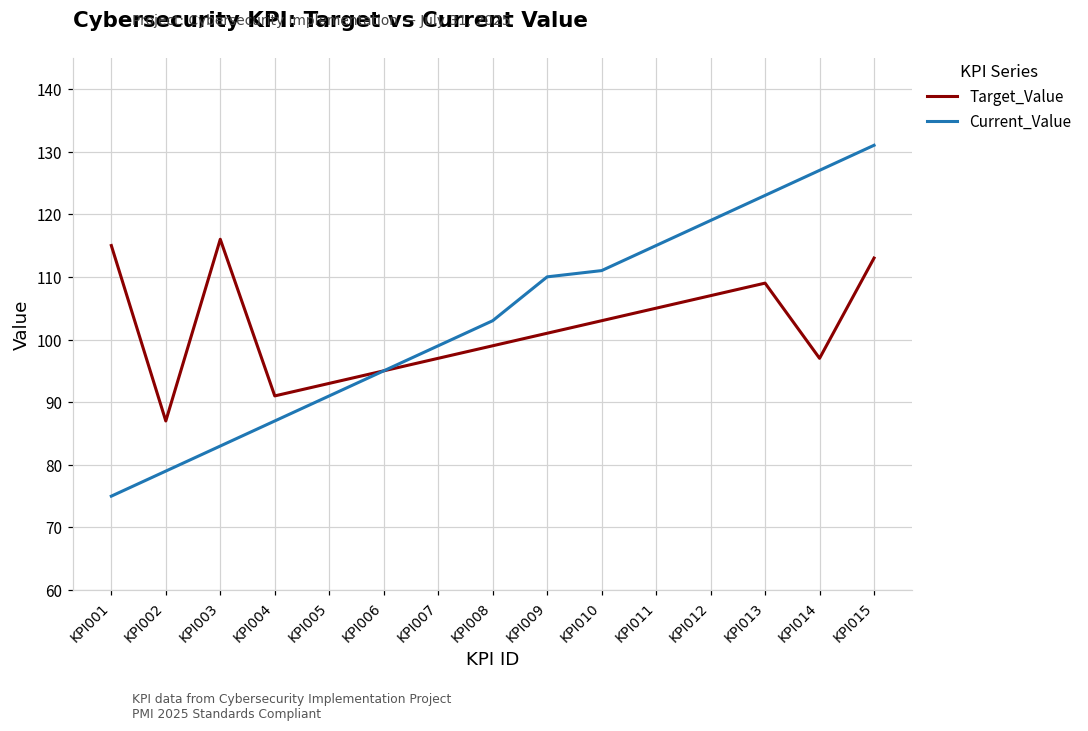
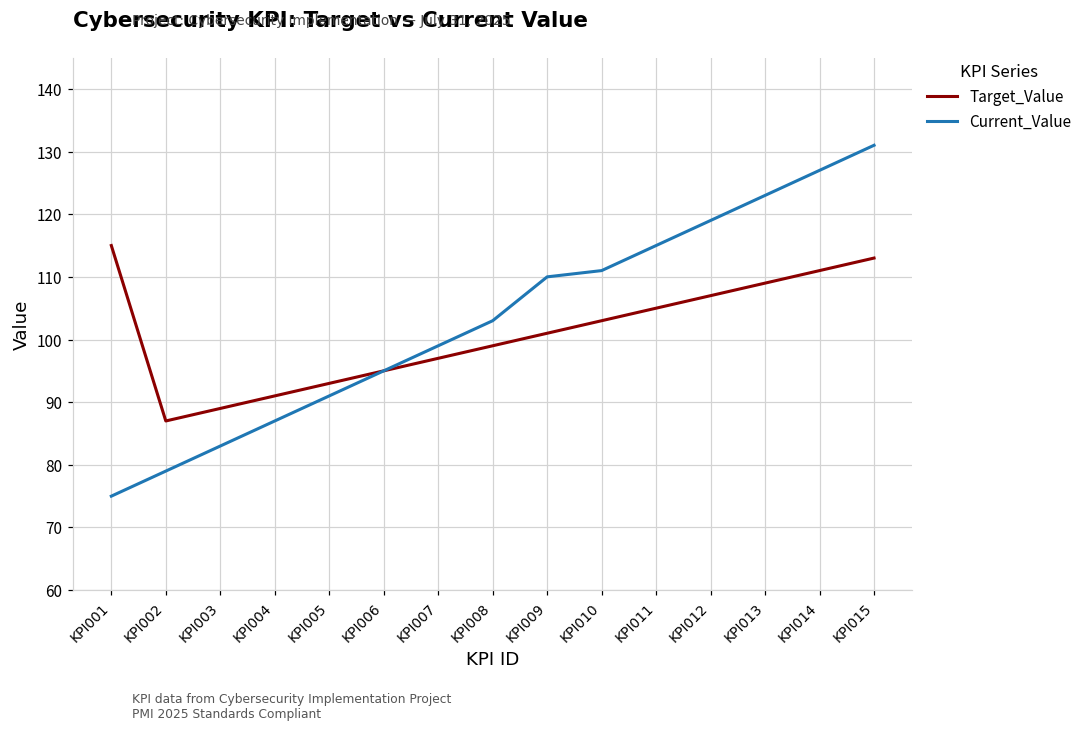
  {
    "Target_Value": {
      "KPI001": 115,
      "KPI002": 87,
-     "KPI003": 116,
+     "KPI003": 89,
      "KPI004": 91,
      "KPI005": 93,
      "KPI007": 97,
      "KPI008": 99,
      "KPI009": 101,
      "KPI010": 103,
      "KPI011": 105,
      "KPI012": 107,
      "KPI013": 109,
-     "KPI014": 97,
+     "KPI014": 111,
      "KPI015": 113
    },
    "Current_Value": {
      "KPI001": 75,
      "KPI002": 79,
      "KPI003": 83,
      "KPI004": 87,
      "KPI005": 91,
      "KPI007": 99,
      "KPI008": 103,
      "KPI009": 110,
      "KPI010": 111,
      "KPI011": 115,
      "KPI012": 119,
      "KPI013": 123,
      "KPI014": 127,
      "KPI015": 131
    }
  }
